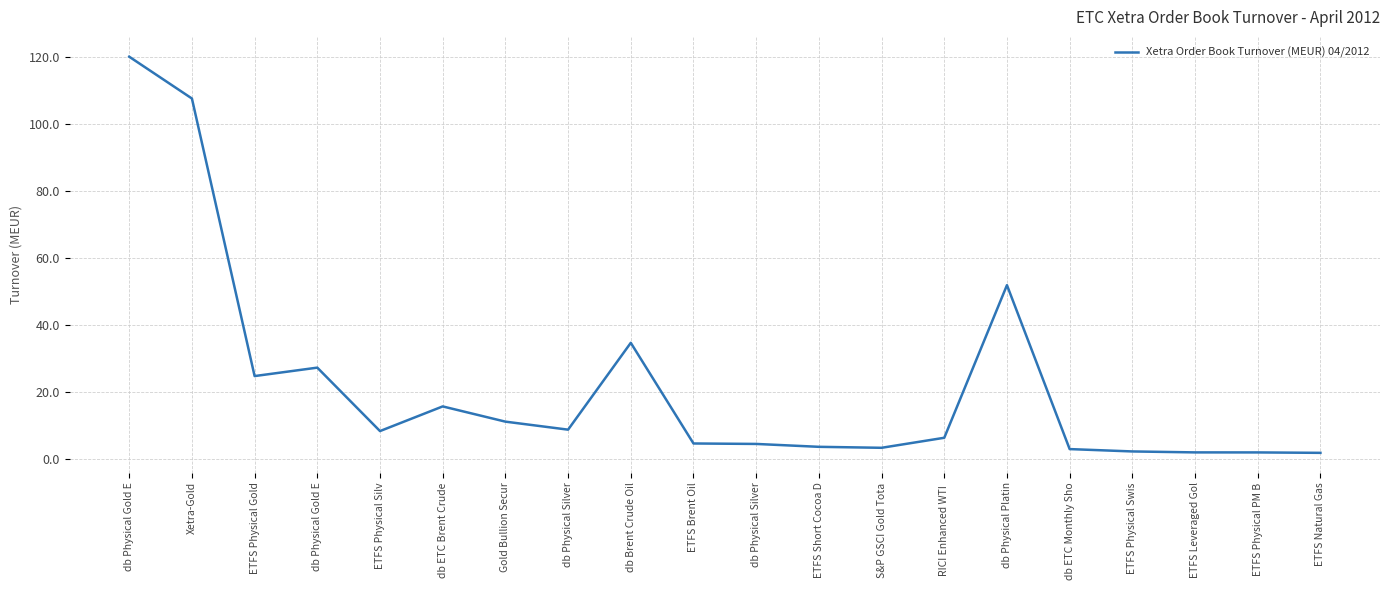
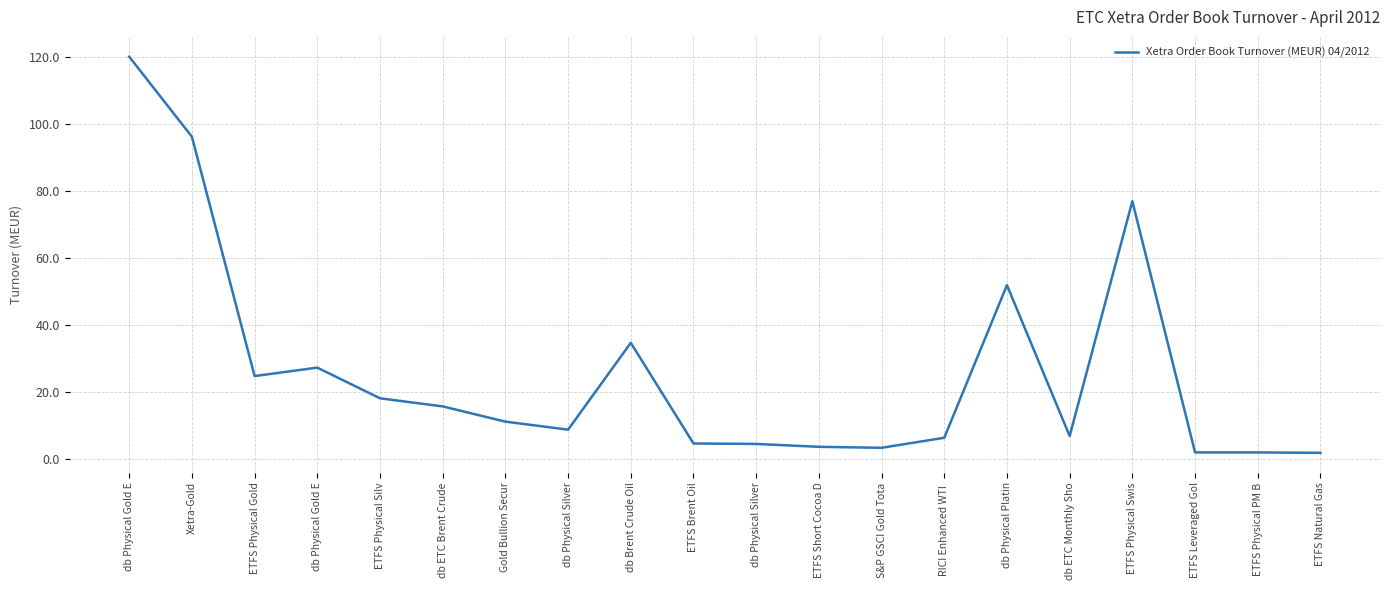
  {
-   "Xetra-Gold": 108,
+   "Xetra-Gold": 96,
    "ETFS Physical Gold": 25,
-   "ETFS Physical Silv": 8,
+   "ETFS Physical Silv": 18,
    "db ETC Brent Crude": 16,
    "Gold Bullion Secur": 11,
    "db Brent Crude Oil": 35,
    "ETFS Brent Oil": 5,
    "ETFS Short Cocoa D": 4,
    "S&P GSCI Gold Tota": 3,
    "RICI Enhanced WTI": 6,
    "db Physical Platin": 52,
-   "db ETC Monthly Sho": 3,
-   "ETFS Physical Swis": 2,
+   "db ETC Monthly Sho": 7,
+   "ETFS Physical Swis": 77,
    "ETFS Leveraged Gol": 2,
    "ETFS Physical PM B": 2,
    "ETFS Natural Gas": 2
  }
